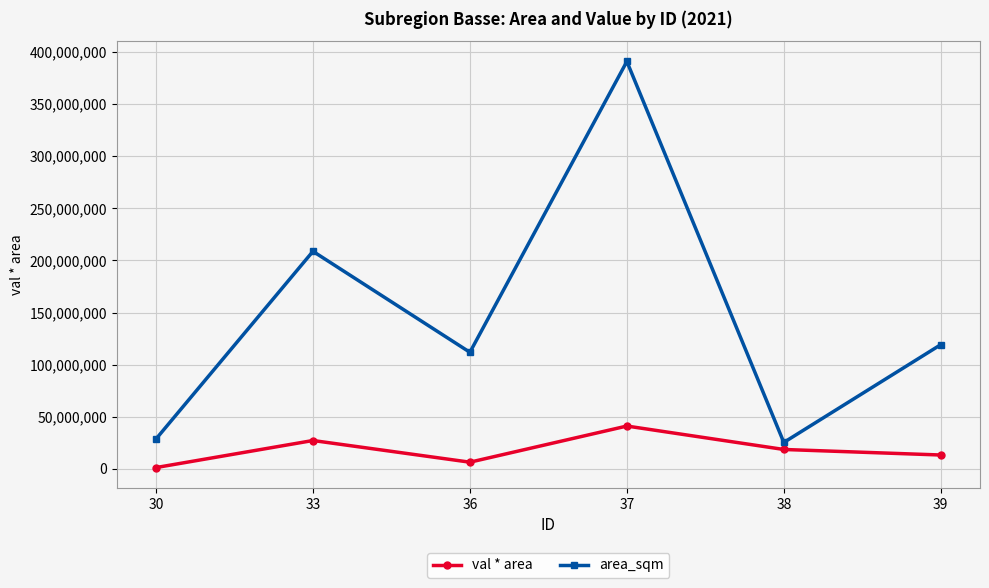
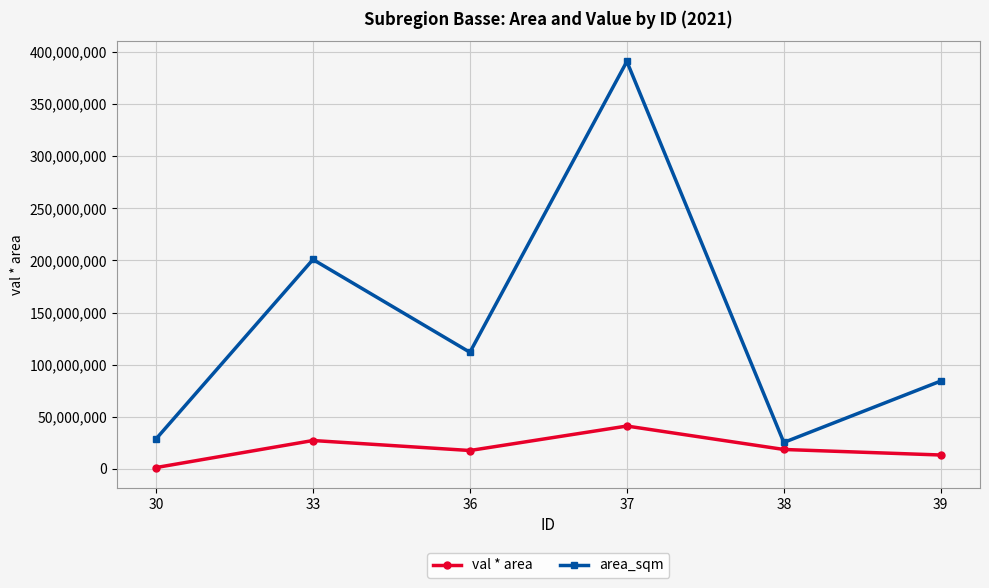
  {
    "val * area": {
      "30": "1,000,000",
      "33": "27,000,000",
-     "36": "6,000,000",
+     "36": "18,000,000",
      "37": "41,000,000",
      "38": "19,000,000",
      "39": "13,000,000"
    },
    "area_sqm": {
      "30": "29,000,000",
-     "33": "209,000,000",
+     "33": "201,000,000",
      "36": "112,000,000",
      "37": "391,000,000",
      "38": "25,000,000",
-     "39": "119,000,000"
+     "39": "84,000,000"
    }
  }
